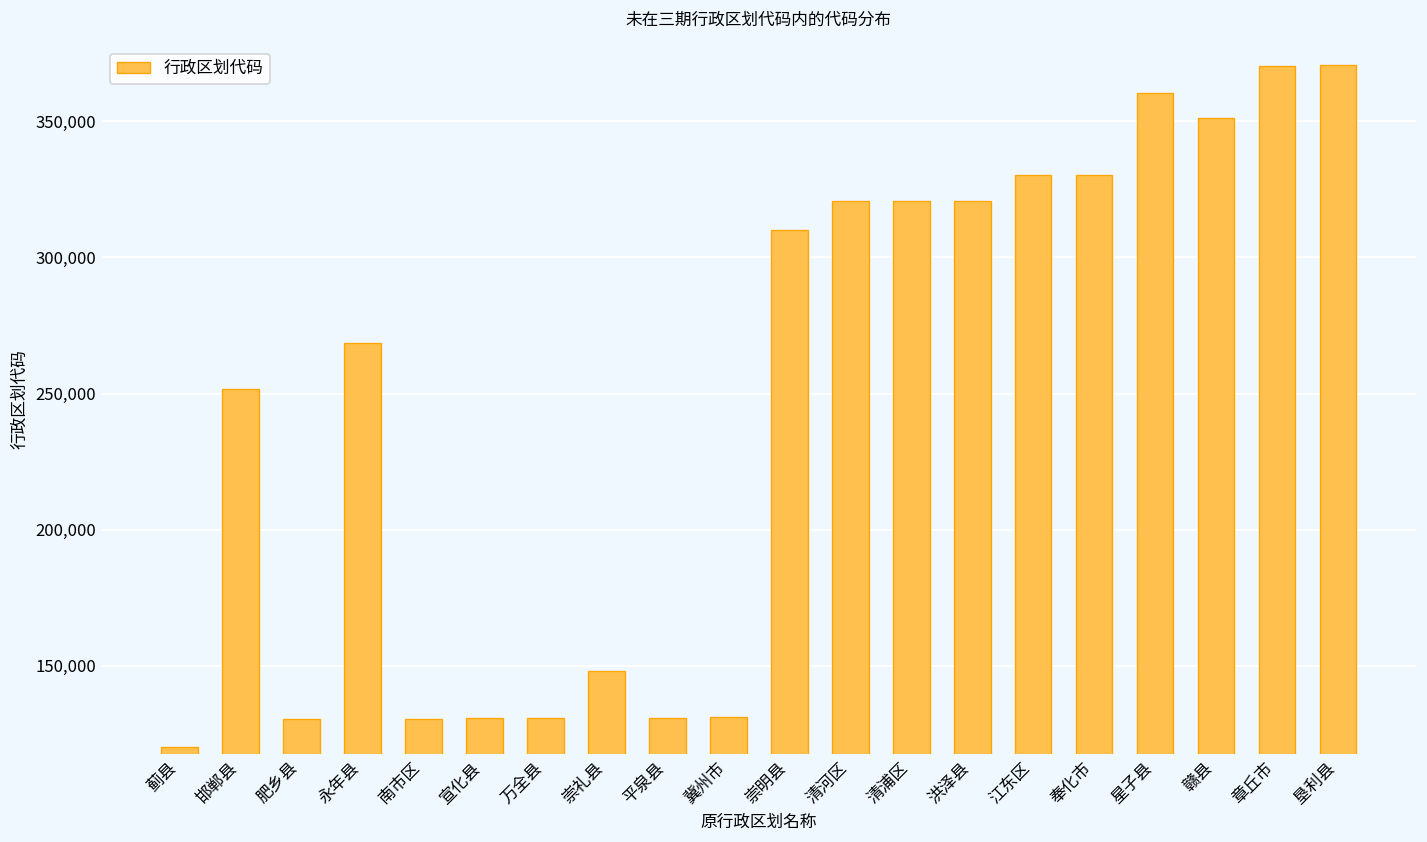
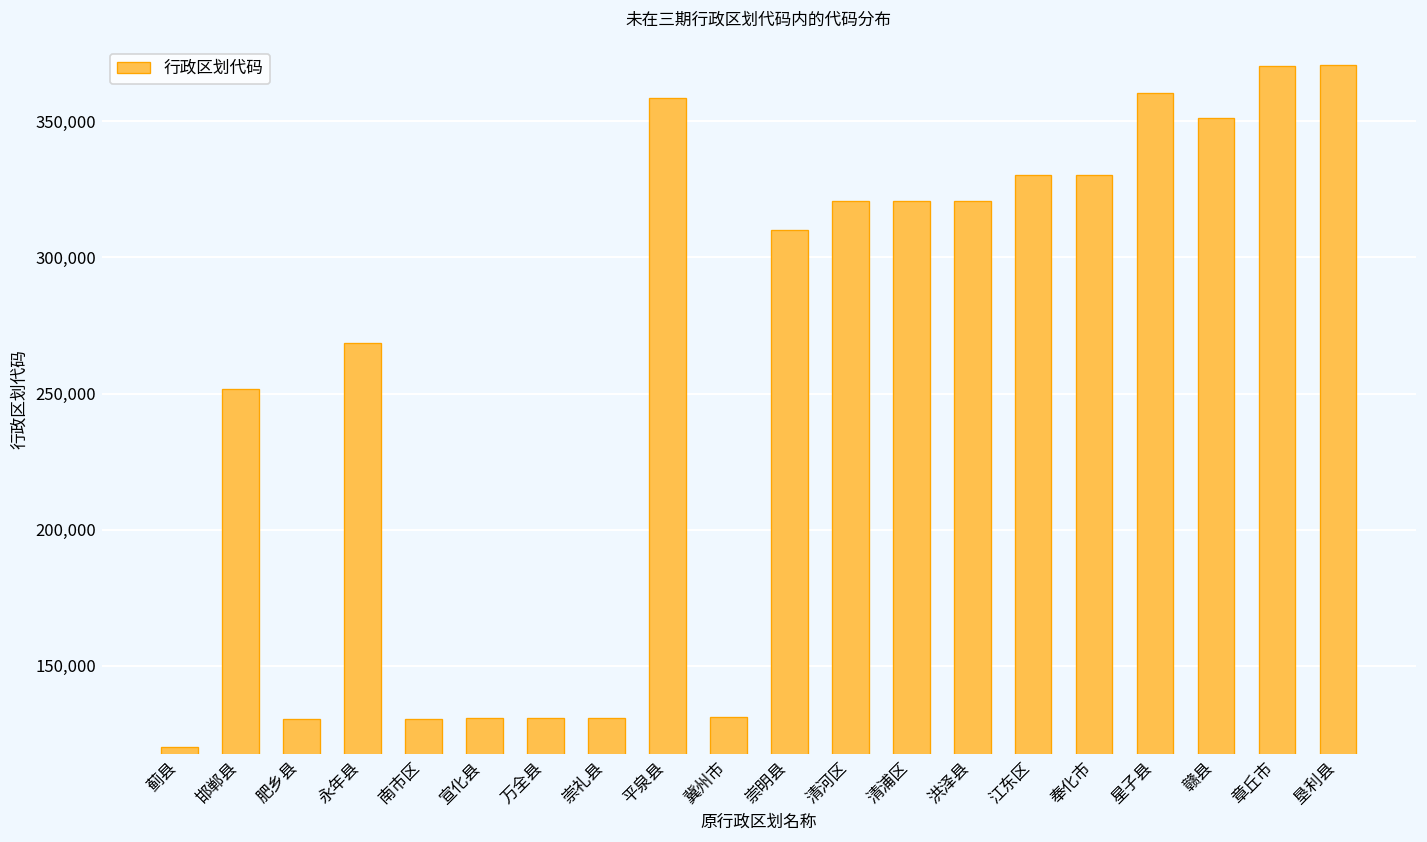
  {
    "蓟县": "120,000",
    "邯郸县": "252,000",
    "肥乡县": "130,000",
    "永年县": "269,000",
    "南市区": "131,000",
    "宣化县": "131,000",
    "万全县": "131,000",
-   "崇礼县": "148,000",
-   "平泉县": "131,000",
+   "崇礼县": "131,000",
+   "平泉县": "359,000",
    "冀州市": "131,000",
    "崇明县": "310,000",
    "清河区": "321,000",
    "清浦区": "321,000",
    "洪泽县": "321,000",
    "江东区": "330,000",
    "奉化市": "330,000",
    "星子县": "360,000",
    "赣县": "351,000",
    "章丘市": "370,000",
    "垦利县": "371,000"
  }
